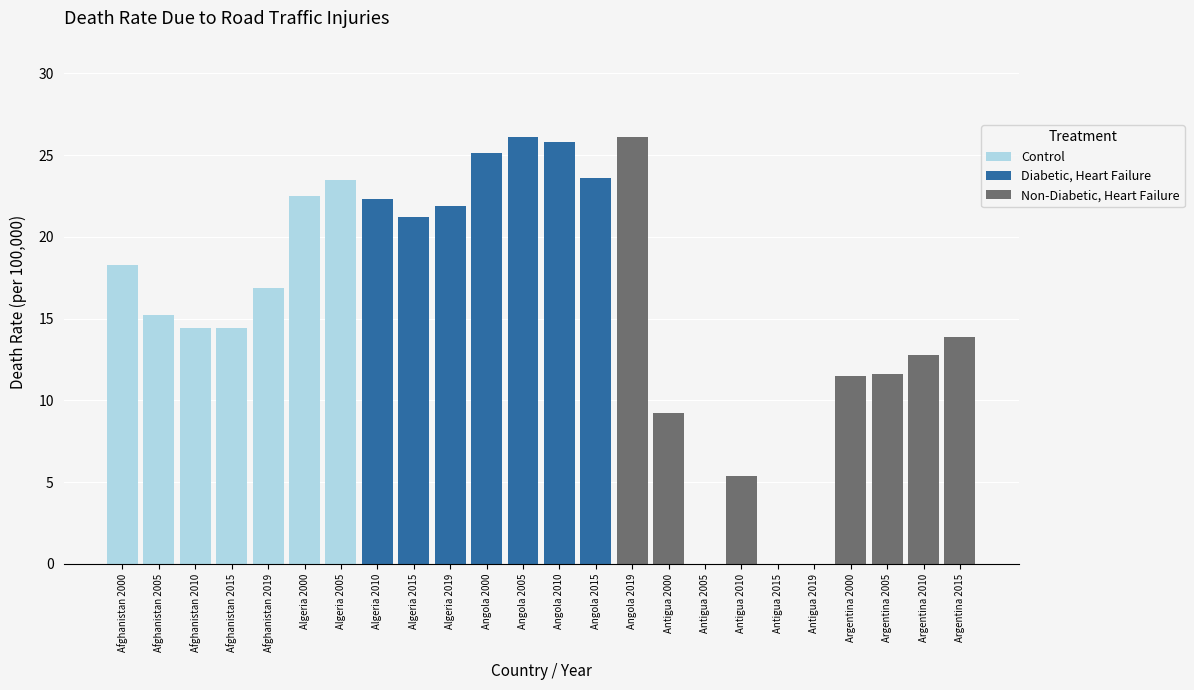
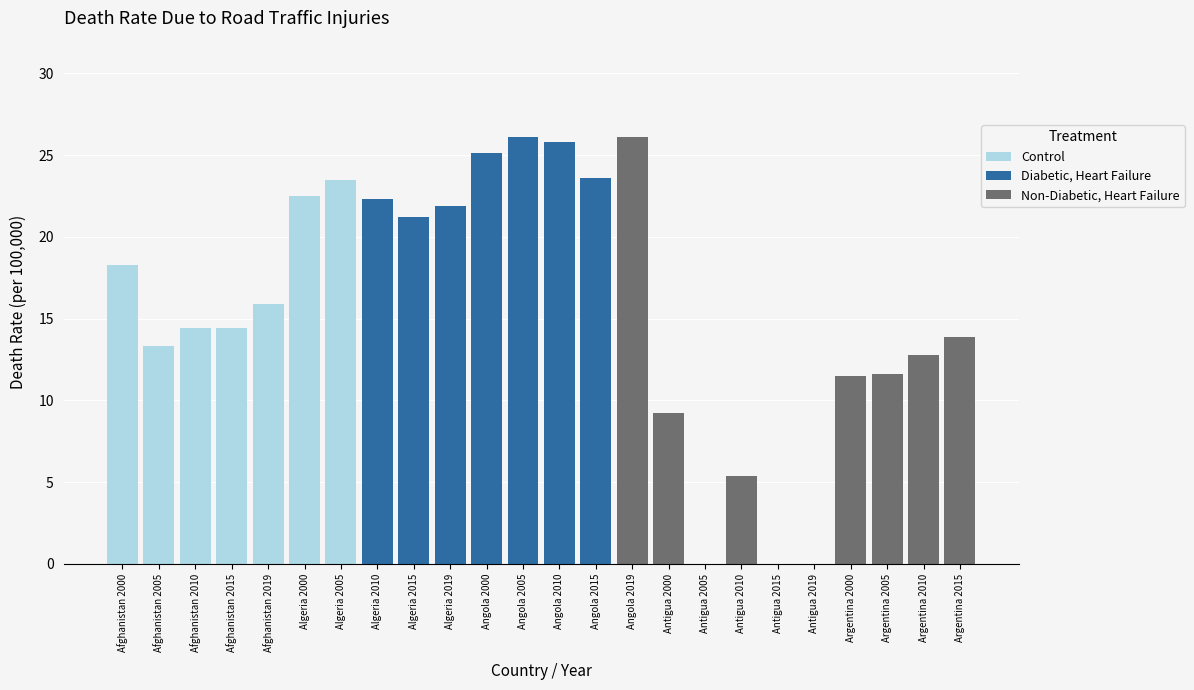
  {
    "Control": {
      "Afghanistan 2000": 18.3,
-     "Afghanistan 2005": 15.2,
+     "Afghanistan 2005": 13.3,
      "Afghanistan 2010": 14.4,
      "Afghanistan 2015": 14.4,
-     "Afghanistan 2019": 16.9,
+     "Afghanistan 2019": 15.9,
      "Algeria 2000": 22.5,
      "Algeria 2005": 23.5
    },
    "Diabetic, Heart Failure": {
      "Algeria 2010": 22.3,
      "Algeria 2015": 21.2,
      "Algeria 2019": 21.9,
      "Angola 2000": 25.1,
      "Angola 2005": 26.1,
      "Angola 2010": 25.8,
      "Angola 2015": 23.6
    },
    "Non-Diabetic, Heart Failure": {
      "Angola 2019": 26.1,
      "Antigua 2000": 9.2,
      "Antigua 2005": 0.0,
      "Antigua 2010": 5.4,
      "Antigua 2015": 0.0,
      "Antigua 2019": 0.0,
      "Argentina 2000": 11.5,
      "Argentina 2005": 11.6,
      "Argentina 2010": 12.8,
      "Argentina 2015": 13.9
    }
  }
